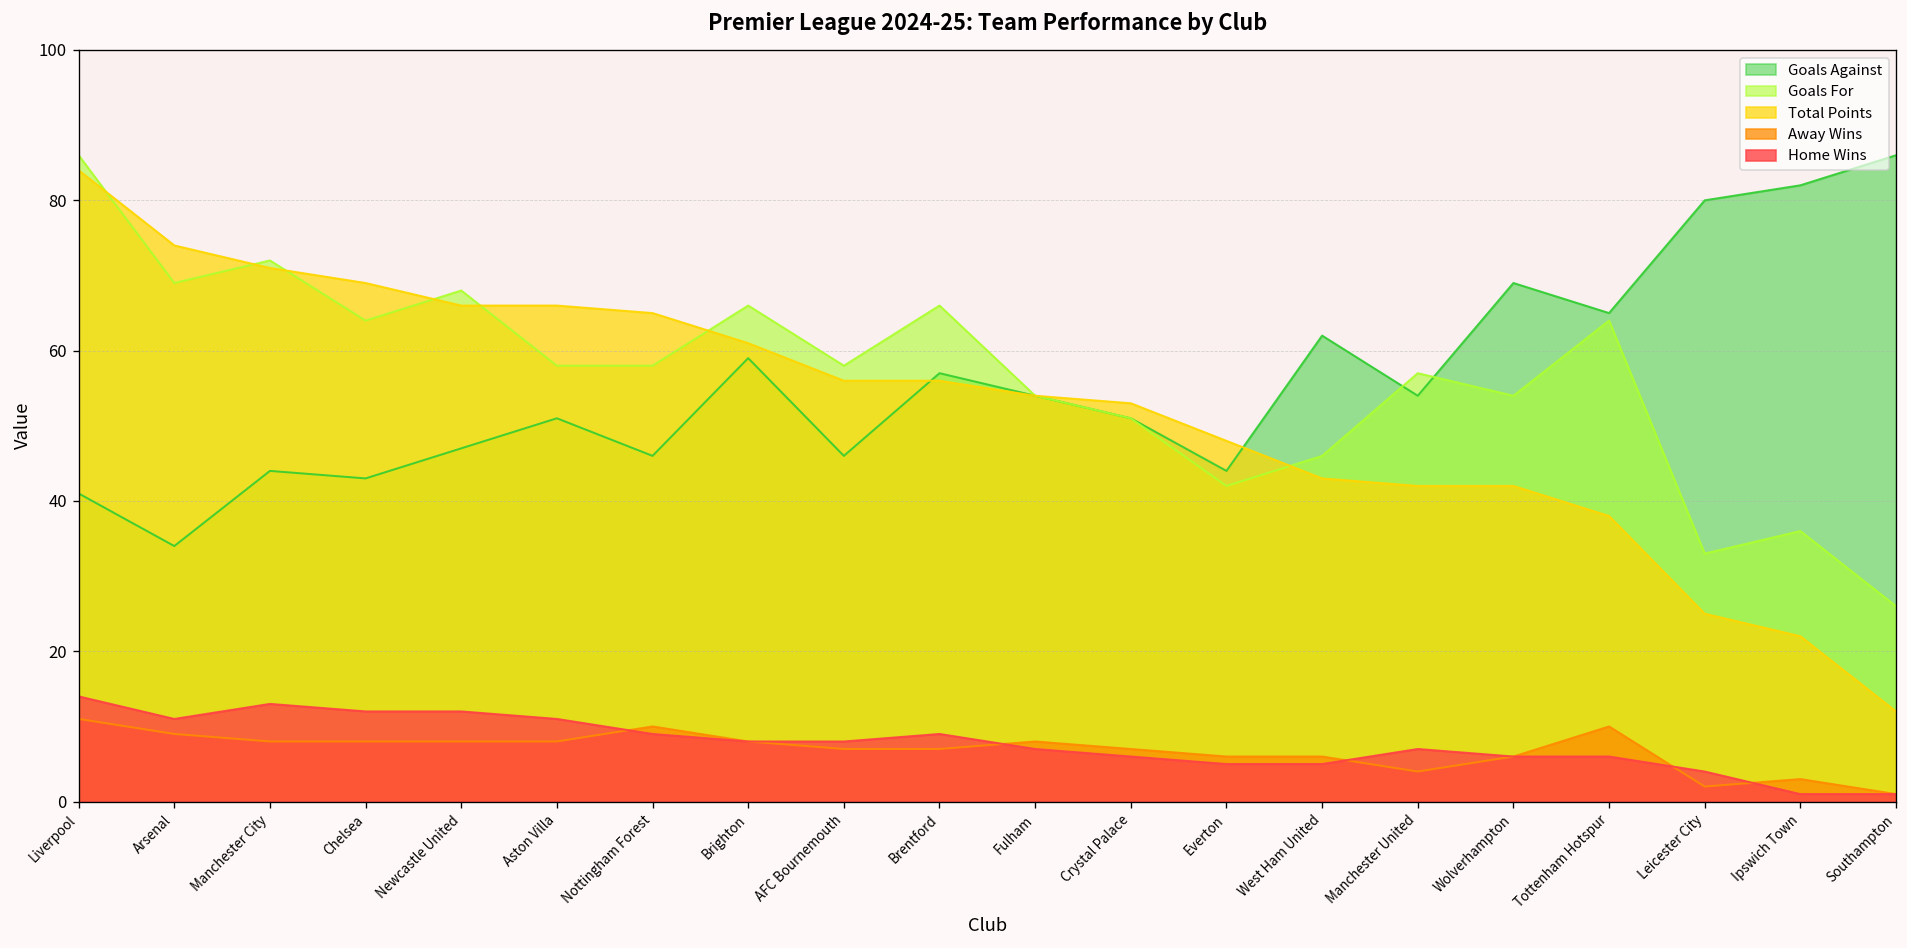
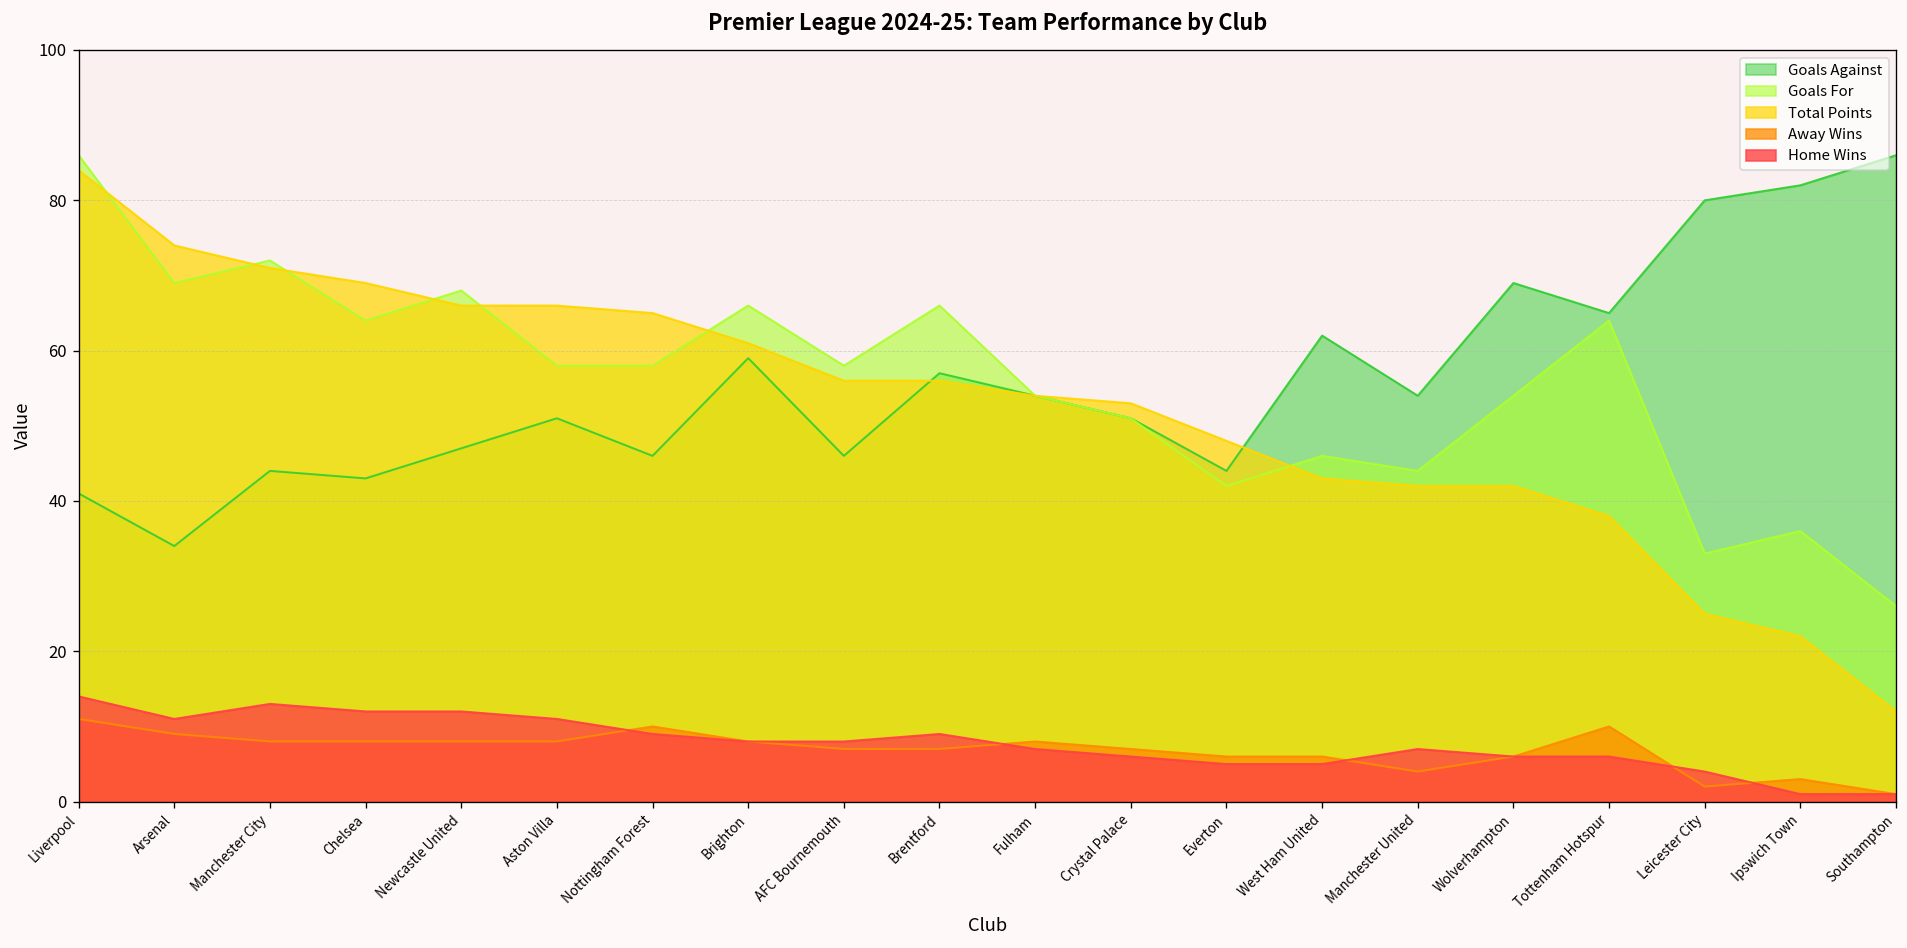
  {
    "Goals Against": {
      "Liverpool": 41,
      "Arsenal": 34,
      "Manchester City": 44,
      "Chelsea": 43,
      "Newcastle United": 47,
      "Aston Villa": 51,
      "Nottingham Forest": 46,
      "Brighton": 59,
      "AFC Bournemouth": 46,
      "Brentford": 57,
      "Everton": 44,
      "West Ham United": 62,
      "Manchester United": 54,
      "Wolverhampton": 69,
      "Tottenham Hotspur": 65,
      "Leicester City": 80,
      "Ipswich Town": 82,
      "Southampton": 86
    },
    "Goals For": {
      "Liverpool": 86,
      "Arsenal": 69,
      "Manchester City": 72,
      "Chelsea": 64,
      "Newcastle United": 68,
      "Aston Villa": 58,
      "Nottingham Forest": 58,
      "Brighton": 66,
      "AFC Bournemouth": 58,
      "Brentford": 66,
      "Everton": 42,
      "West Ham United": 46,
-     "Manchester United": 57,
+     "Manchester United": 44,
      "Wolverhampton": 54,
      "Tottenham Hotspur": 64,
      "Leicester City": 33,
      "Ipswich Town": 36,
      "Southampton": 26
    },
    "Total Points": {
      "Liverpool": 84,
      "Arsenal": 74,
      "Manchester City": 71,
      "Chelsea": 69,
      "Newcastle United": 66,
      "Aston Villa": 66,
      "Nottingham Forest": 65,
      "Brighton": 61,
      "AFC Bournemouth": 56,
      "Brentford": 56,
      "Crystal Palace": 53,
      "Everton": 48,
      "West Ham United": 43,
      "Manchester United": 42,
      "Wolverhampton": 42,
      "Tottenham Hotspur": 38,
      "Leicester City": 25,
      "Ipswich Town": 22,
      "Southampton": 12
    },
    "Away Wins": {
      "Liverpool": 11,
      "Arsenal": 9,
      "Manchester City": 8,
      "Chelsea": 8,
      "Newcastle United": 8,
      "Aston Villa": 8,
      "Nottingham Forest": 10,
      "AFC Bournemouth": 7,
      "Brentford": 7,
      "Fulham": 8,
      "Crystal Palace": 7,
      "Everton": 6,
      "West Ham United": 6,
      "Manchester United": 4,
      "Tottenham Hotspur": 10,
      "Leicester City": 2,
      "Ipswich Town": 3
    },
    "Home Wins": {
      "Liverpool": 14,
      "Arsenal": 11,
      "Manchester City": 13,
      "Chelsea": 12,
      "Newcastle United": 12,
      "Aston Villa": 11,
      "Nottingham Forest": 9,
      "AFC Bournemouth": 8,
      "Brentford": 9,
      "Fulham": 7,
      "Crystal Palace": 6,
      "Everton": 5,
      "West Ham United": 5,
      "Manchester United": 7,
      "Tottenham Hotspur": 6,
      "Leicester City": 4,
      "Ipswich Town": 1
    }
  }
